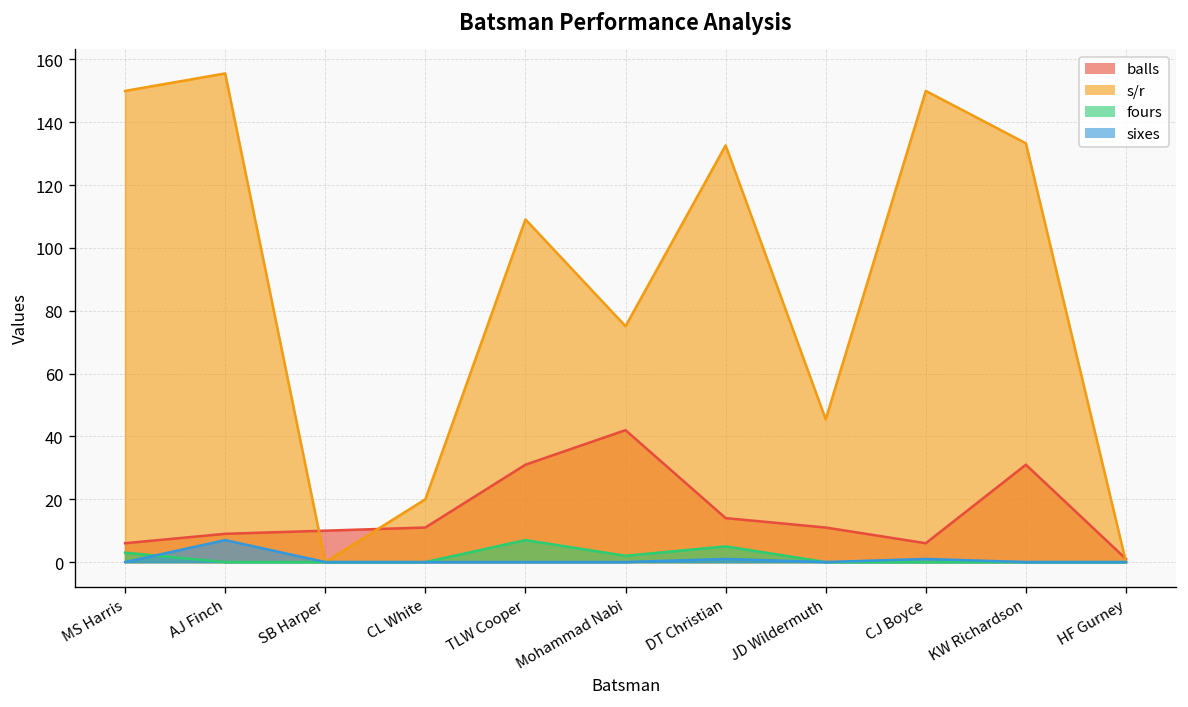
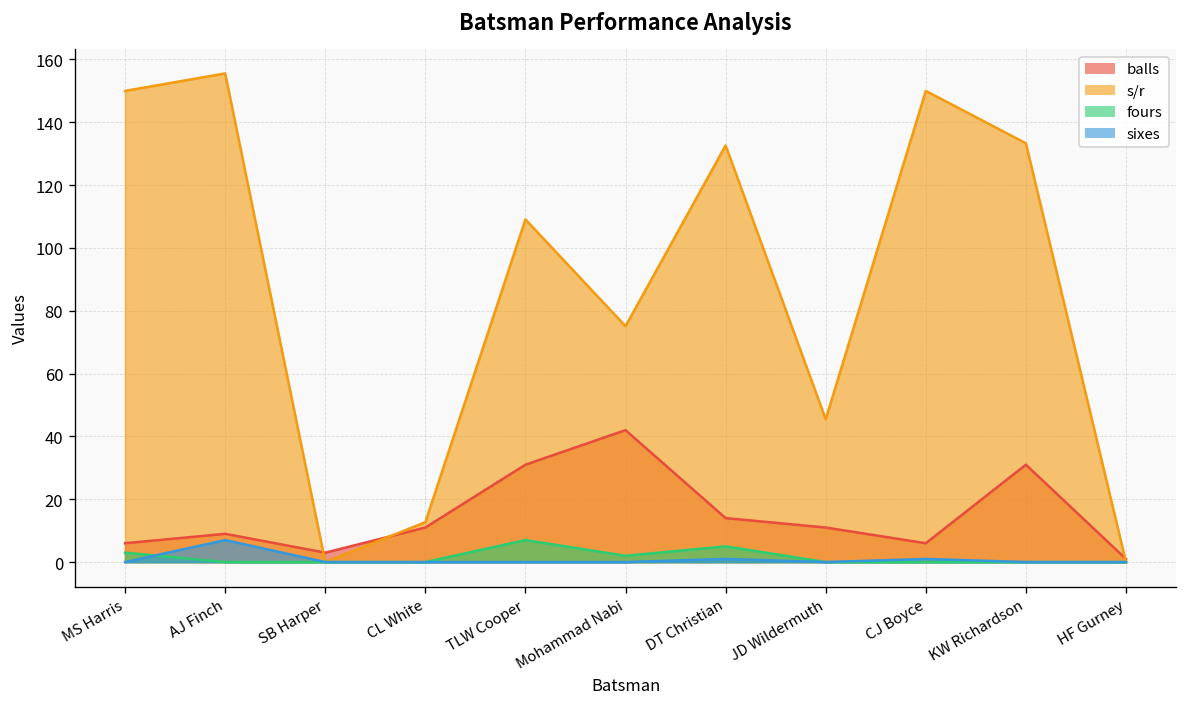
  {
    "balls": {
      "MS Harris": 6,
      "AJ Finch": 9,
-     "SB Harper": 10,
+     "SB Harper": 3,
      "CL White": 11,
      "TLW Cooper": 31,
      "Mohammad Nabi": 42,
      "DT Christian": 14,
      "JD Wildermuth": 11,
      "CJ Boyce": 6,
      "KW Richardson": 31,
      "HF Gurney": 1
    },
    "s/r": {
      "MS Harris": 150,
      "AJ Finch": 156,
-     "CL White": 20,
+     "CL White": 13,
      "TLW Cooper": 109,
      "Mohammad Nabi": 75,
      "DT Christian": 133,
      "JD Wildermuth": 45,
      "CJ Boyce": 150,
      "KW Richardson": 133
    },
    "fours": {
      "MS Harris": 3,
      "AJ Finch": 0,
      "TLW Cooper": 7,
      "Mohammad Nabi": 2,
      "DT Christian": 5,
      "CJ Boyce": 0
    },
    "sixes": {
      "MS Harris": 0,
      "AJ Finch": 7,
      "TLW Cooper": 0,
      "Mohammad Nabi": 0,
      "DT Christian": 1,
      "CJ Boyce": 1
    }
  }
